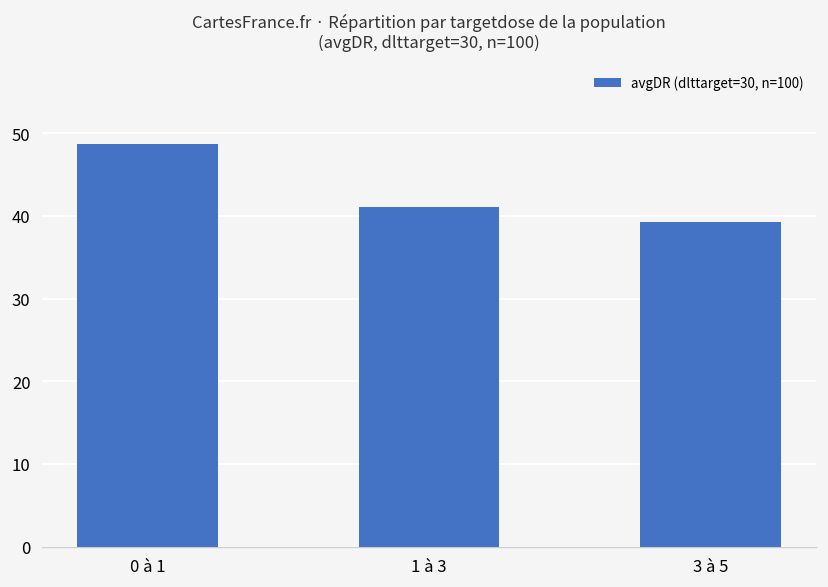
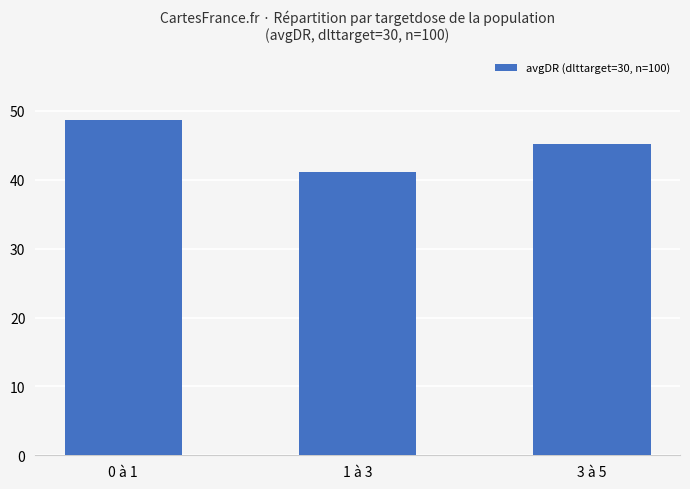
  {
    "0 à 1": 49,
    "1 à 3": 41,
-   "3 à 5": 39
+   "3 à 5": 45
  }
